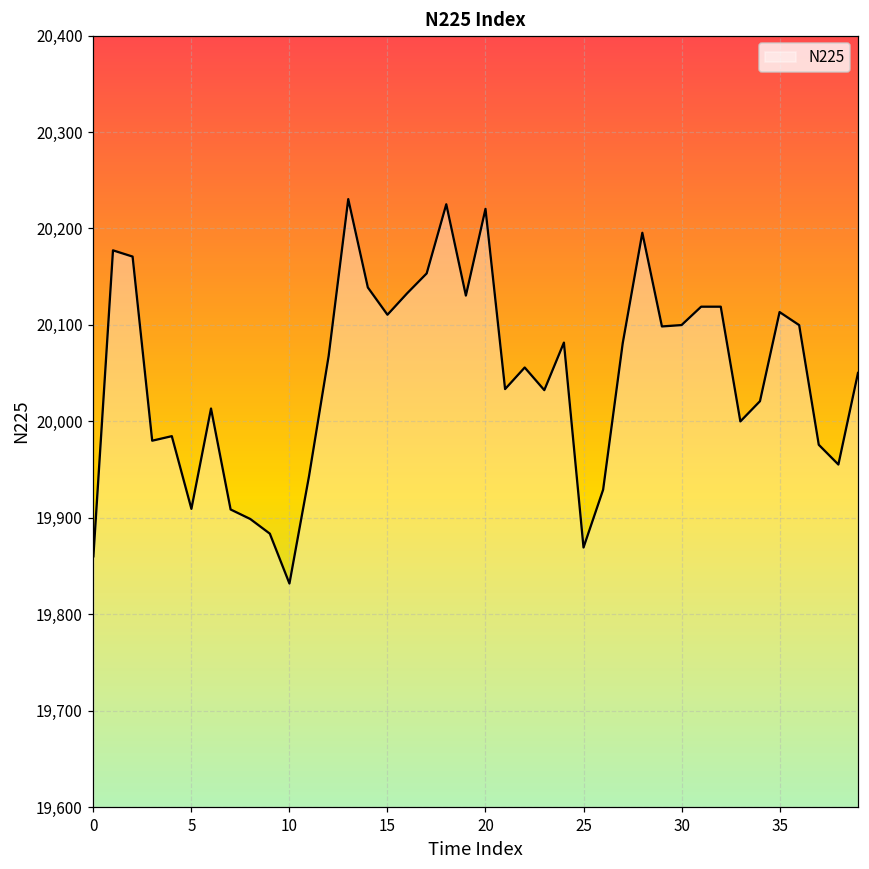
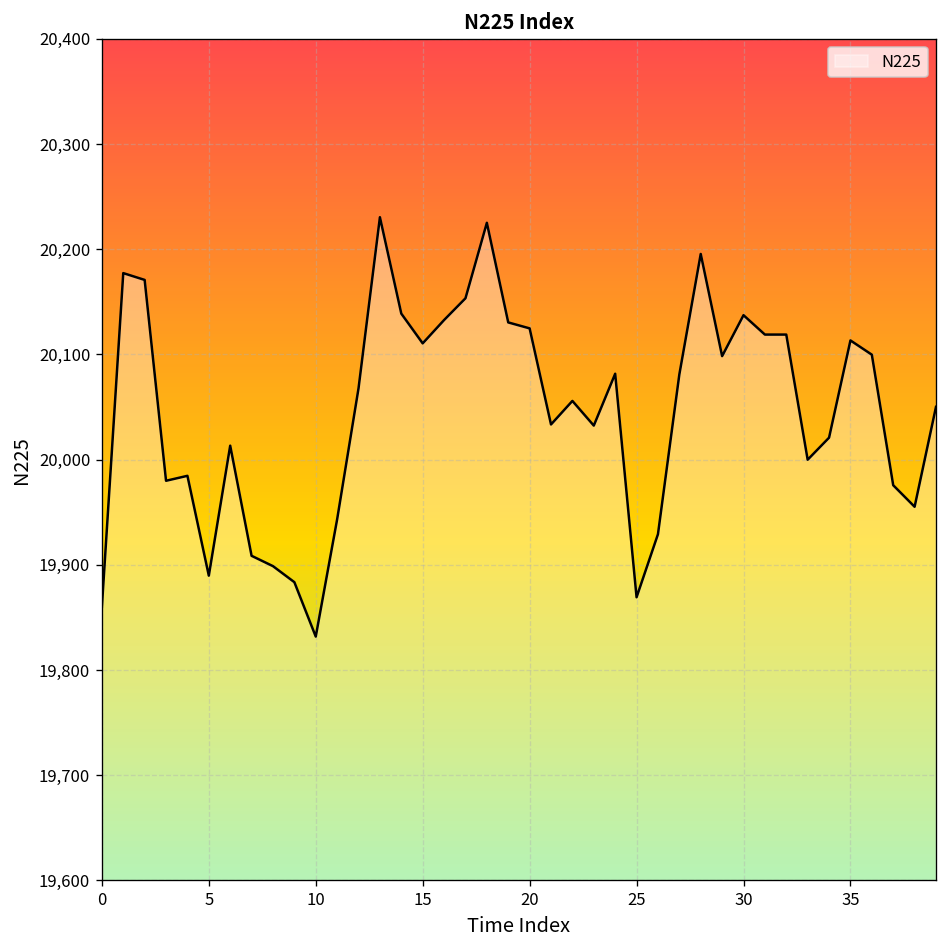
  {
    "0": "19,860",
-   "5": "19,910",
+   "5": "19,890",
    "10": "19,830",
    "15": "20,110",
-   "20": "20,220",
+   "20": "20,120",
    "25": "19,870",
-   "30": "20,100",
+   "30": "20,140",
    "35": "20,110"
  }
